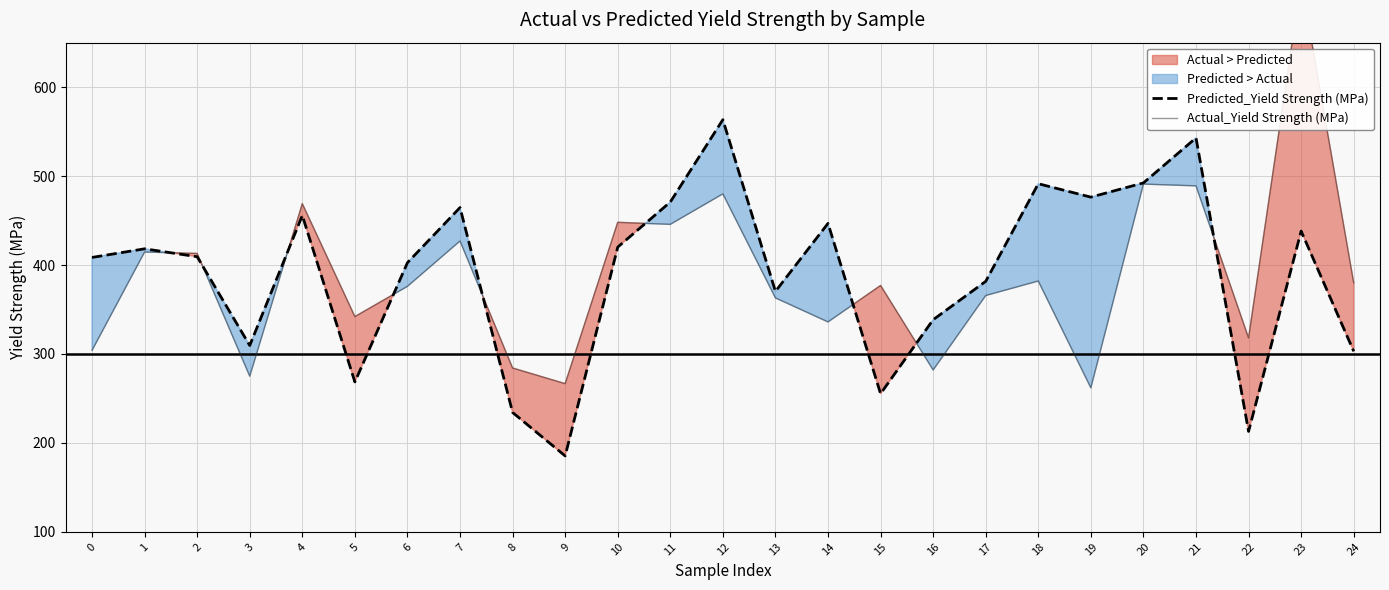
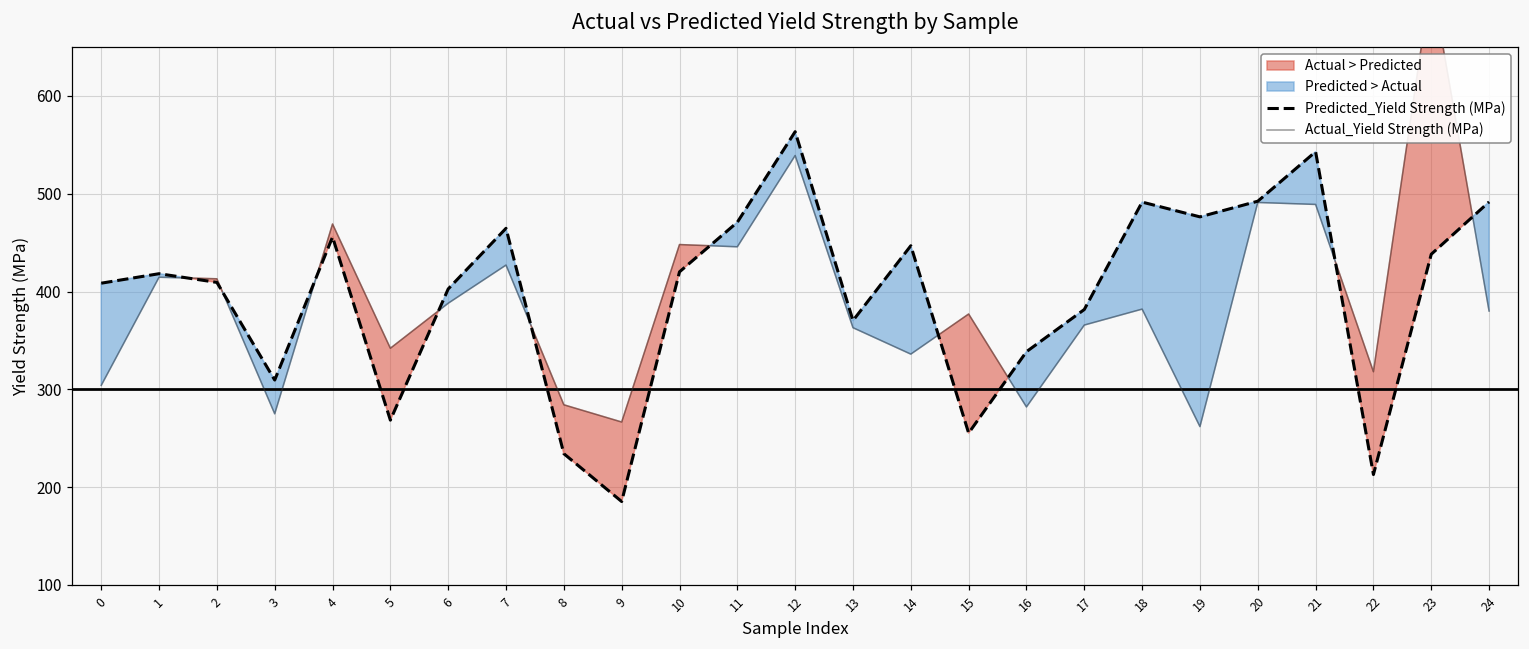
  {
    "Predicted_Yield Strength (MPa)": {
      "0": 410,
      "1": 420,
      "2": 410,
      "3": 310,
      "4": 460,
      "5": 270,
      "6": 400,
      "7": 460,
      "8": 230,
      "9": 190,
      "10": 420,
      "11": 470,
      "12": 560,
      "13": 370,
      "14": 450,
      "15": 260,
      "16": 340,
      "17": 380,
      "18": 490,
      "19": 480,
      "21": 540,
      "22": 210,
      "23": 440,
-     "24": 300
+     "24": 490
    },
    "Actual_Yield Strength (MPa)": {
      "0": 300,
      "1": 410,
      "2": 410,
      "3": 280,
      "4": 470,
      "5": 340,
-     "6": 380,
+     "6": 390,
      "7": 430,
      "8": 280,
      "9": 270,
      "10": 450,
      "11": 450,
-     "12": 480,
+     "12": 540,
      "13": 360,
      "14": 340,
      "15": 380,
      "16": 280,
      "17": 370,
      "18": 380,
      "19": 260,
      "21": 490,
      "22": 320,
      "24": 380
    }
  }
